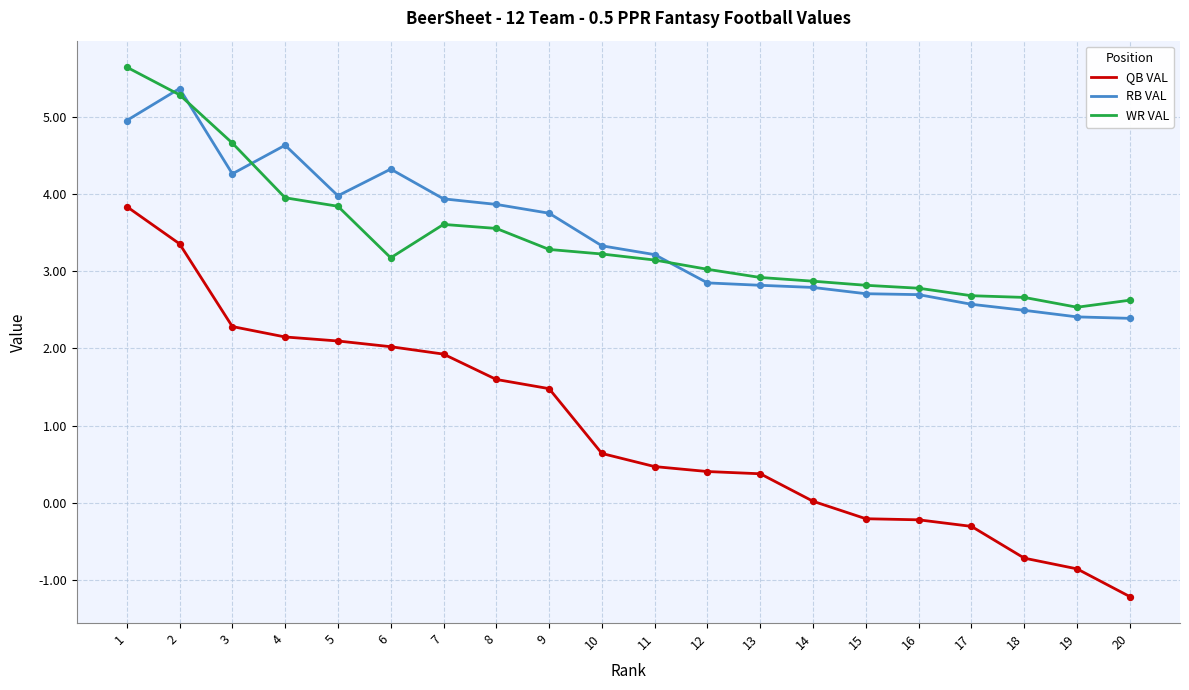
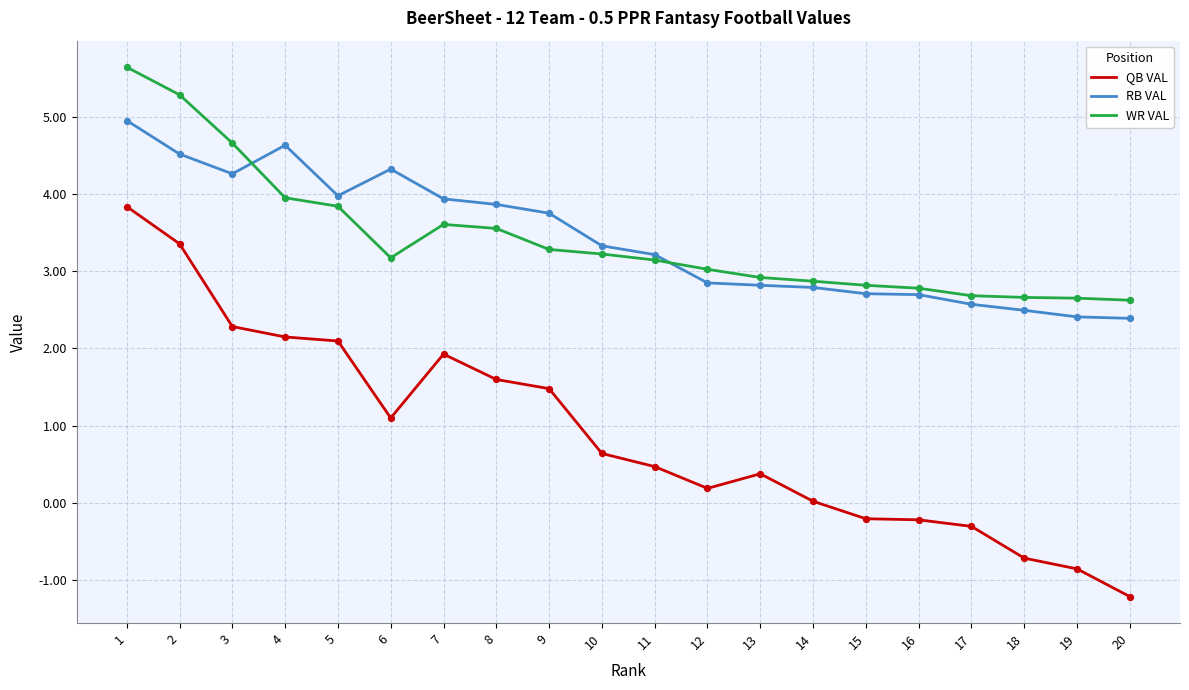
  {
    "QB VAL": {
      "1": 3.8,
      "2": 3.4,
      "3": 2.3,
      "4": 2.1,
      "5": 2.1,
-     "6": 2.0,
+     "6": 1.1,
      "7": 1.9,
      "8": 1.6,
      "9": 1.5,
      "10": 0.6,
      "11": 0.5,
-     "12": 0.4,
+     "12": 0.2,
      "13": 0.4,
      "14": 0.0,
      "15": -0.2,
      "16": -0.2,
      "17": -0.3,
      "18": -0.7,
      "19": -0.9,
      "20": -1.2
    },
    "RB VAL": {
      "1": 4.9,
-     "2": 5.4,
+     "2": 4.5,
      "3": 4.3,
      "4": 4.6,
      "5": 4.0,
      "6": 4.3,
      "7": 3.9,
      "8": 3.9,
      "9": 3.7,
      "10": 3.3,
      "11": 3.2,
      "12": 2.8,
      "13": 2.8,
      "14": 2.8,
      "15": 2.7,
      "16": 2.7,
      "17": 2.6,
      "18": 2.5,
      "19": 2.4,
      "20": 2.4
    },
    "WR VAL": {
      "1": 5.6,
      "2": 5.3,
      "3": 4.7,
      "4": 3.9,
      "5": 3.8,
      "6": 3.2,
      "7": 3.6,
      "8": 3.6,
      "9": 3.3,
      "10": 3.2,
      "11": 3.1,
      "12": 3.0,
      "13": 2.9,
      "14": 2.9,
      "15": 2.8,
      "16": 2.8,
      "17": 2.7,
      "18": 2.7,
-     "19": 2.5,
+     "19": 2.6,
      "20": 2.6
    }
  }
